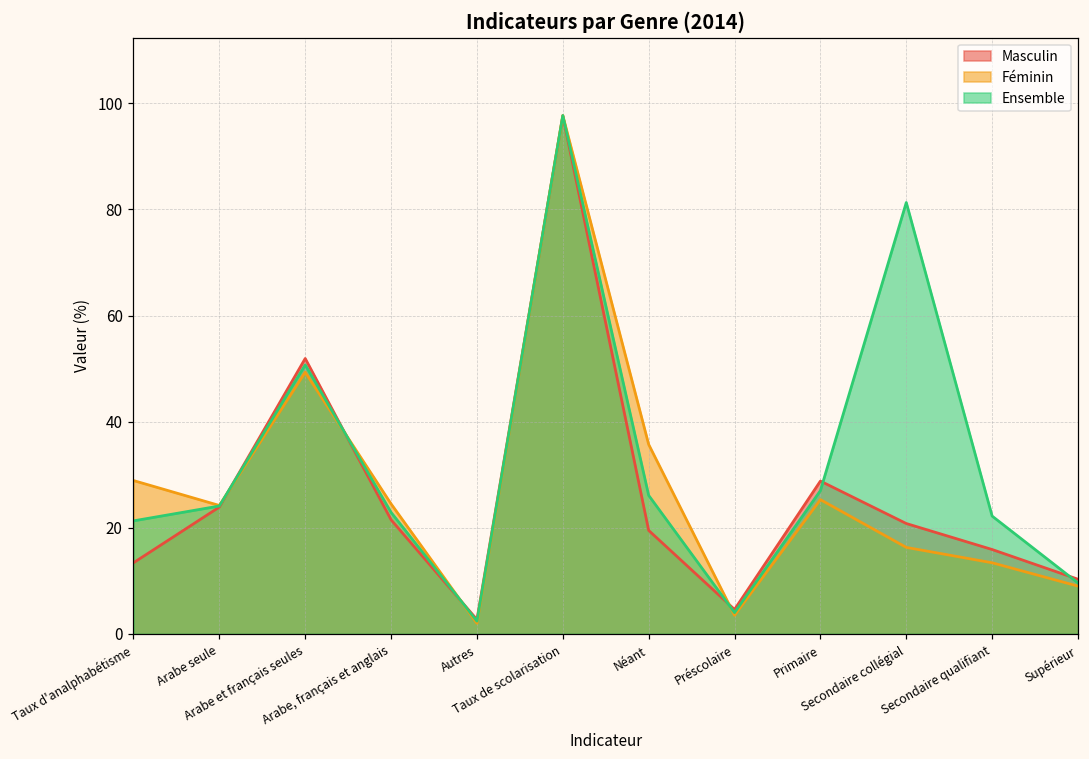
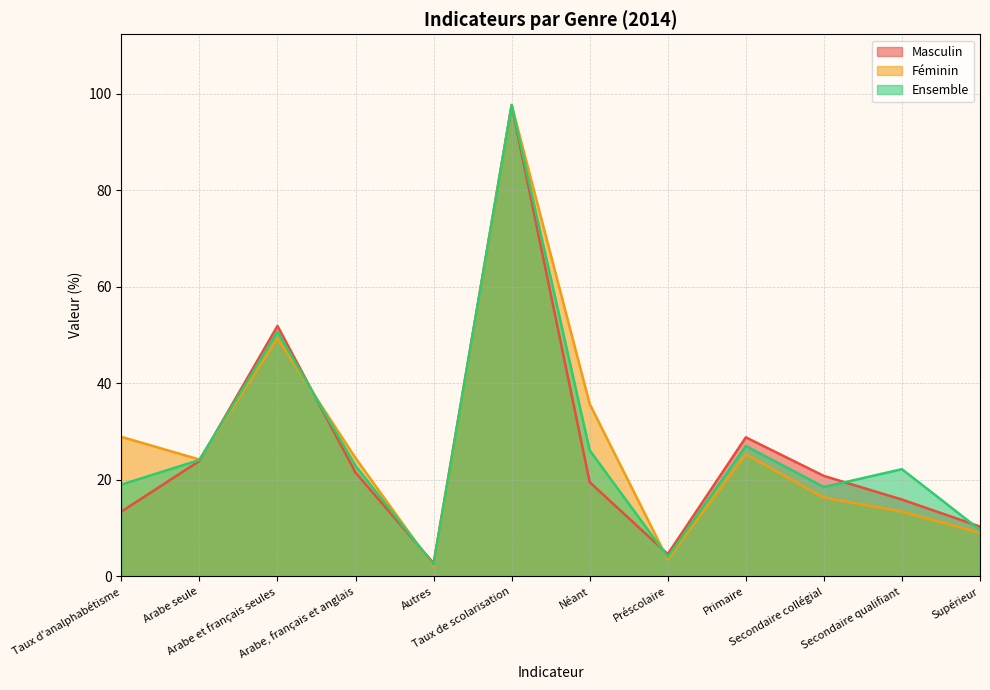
  {
    "Masculin": {
      "Taux d'analphabétisme": 13,
      "Arabe et français seules": 52,
      "Arabe, français et anglais": 22,
      "Néant": 20,
      "Préscolaire": 5,
      "Primaire": 29,
      "Secondaire collégial": 21,
      "Secondaire qualifiant": 16,
      "Supérieur": 10
    },
    "Féminin": {
      "Taux d'analphabétisme": 29,
      "Arabe et français seules": 49,
      "Arabe, français et anglais": 25,
      "Néant": 36,
      "Primaire": 25,
      "Secondaire collégial": 16,
      "Secondaire qualifiant": 13,
      "Supérieur": 9
    },
    "Ensemble": {
-     "Taux d'analphabétisme": 21,
+     "Taux d'analphabétisme": 19,
      "Arabe et français seules": 51,
      "Arabe, français et anglais": 23,
      "Néant": 26,
      "Primaire": 27,
-     "Secondaire collégial": 81,
+     "Secondaire collégial": 19,
      "Secondaire qualifiant": 22,
      "Supérieur": 10
    }
  }
